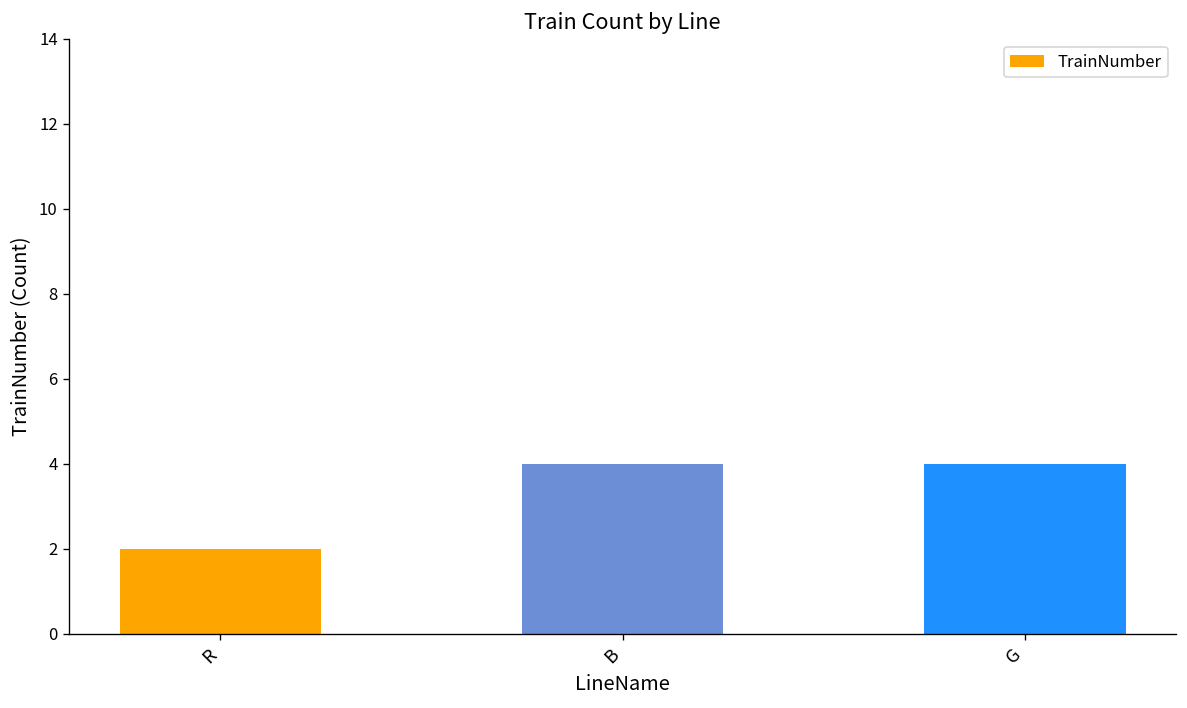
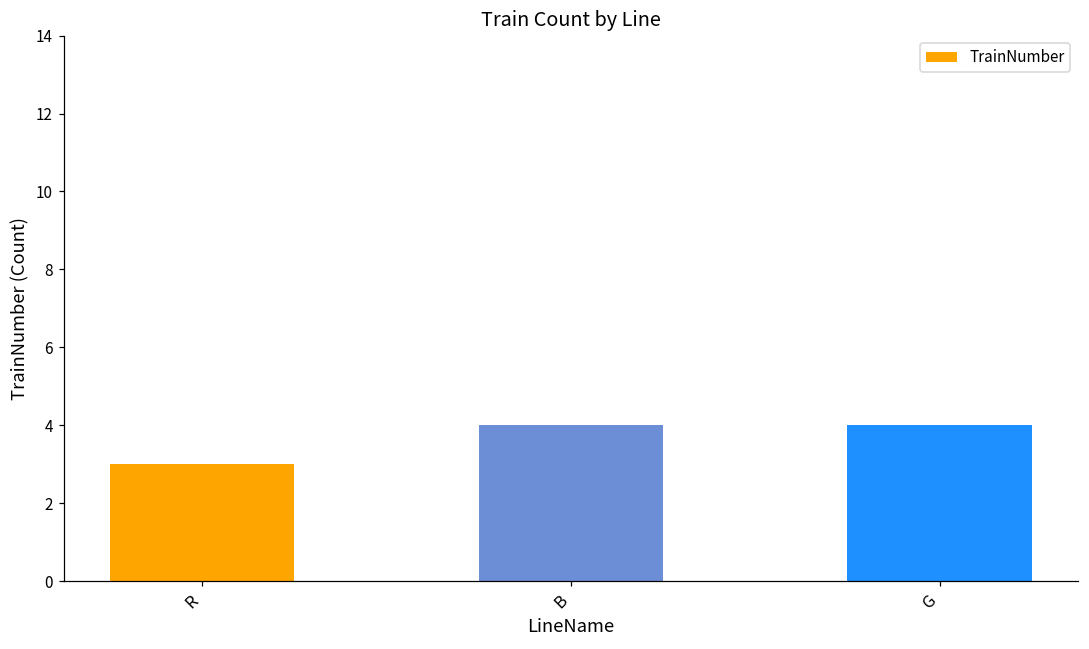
  {
-   "R": 2,
+   "R": 3,
    "B": 4,
    "G": 4
  }
